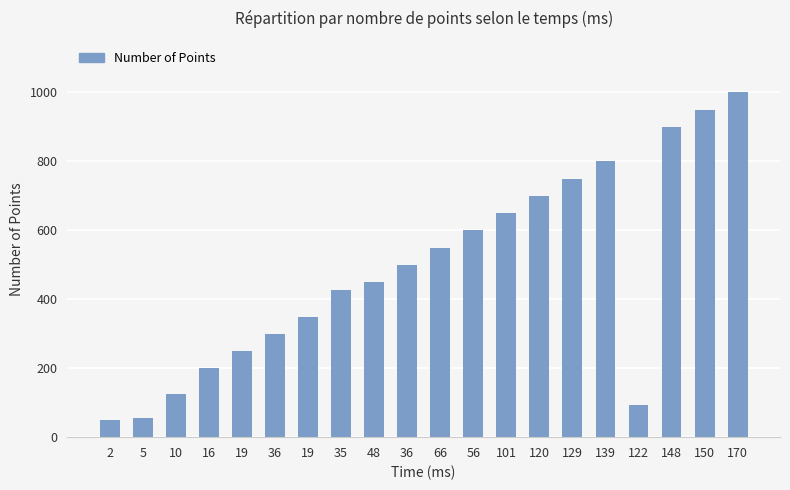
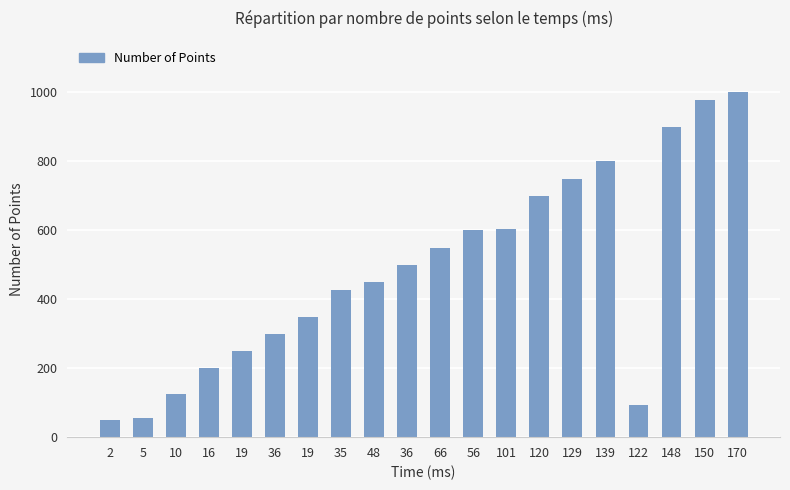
  {
    "2": 50,
    "5": 60,
    "10": 130,
    "16": 200,
    "35": 430,
    "48": 450,
    "66": 550,
    "56": 600,
-   "101": 650,
+   "101": 610,
    "120": 700,
    "129": 750,
    "139": 800,
    "122": 90,
    "148": 900,
-   "150": 950,
+   "150": 980,
    "170": 1000
  }
